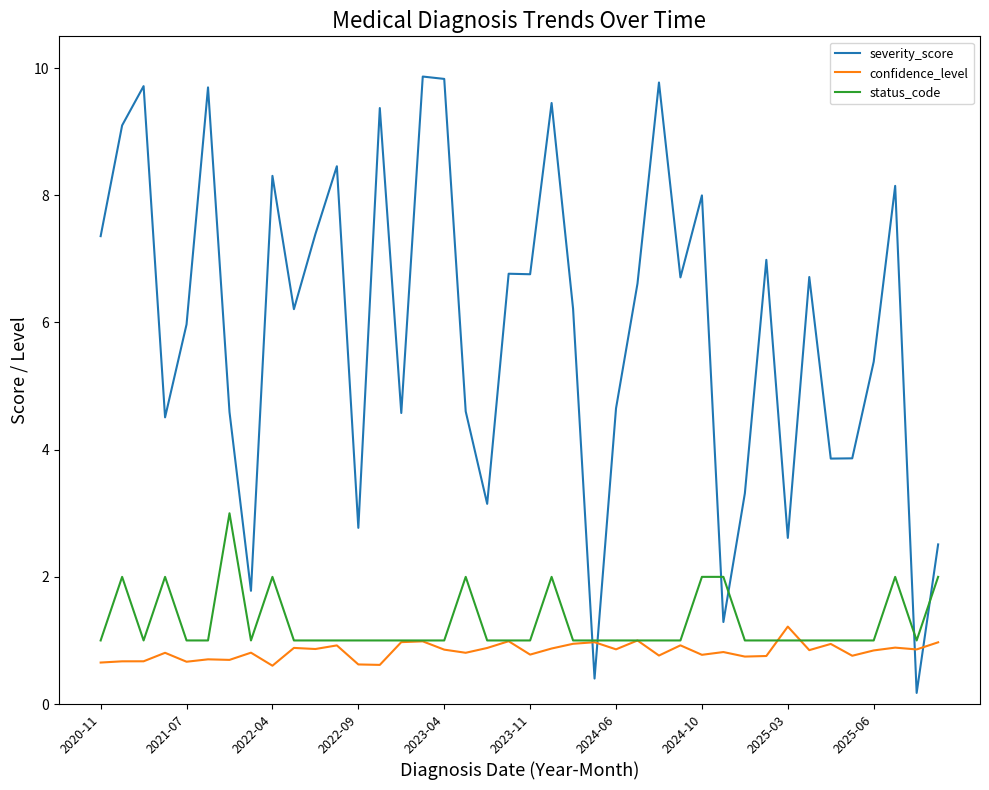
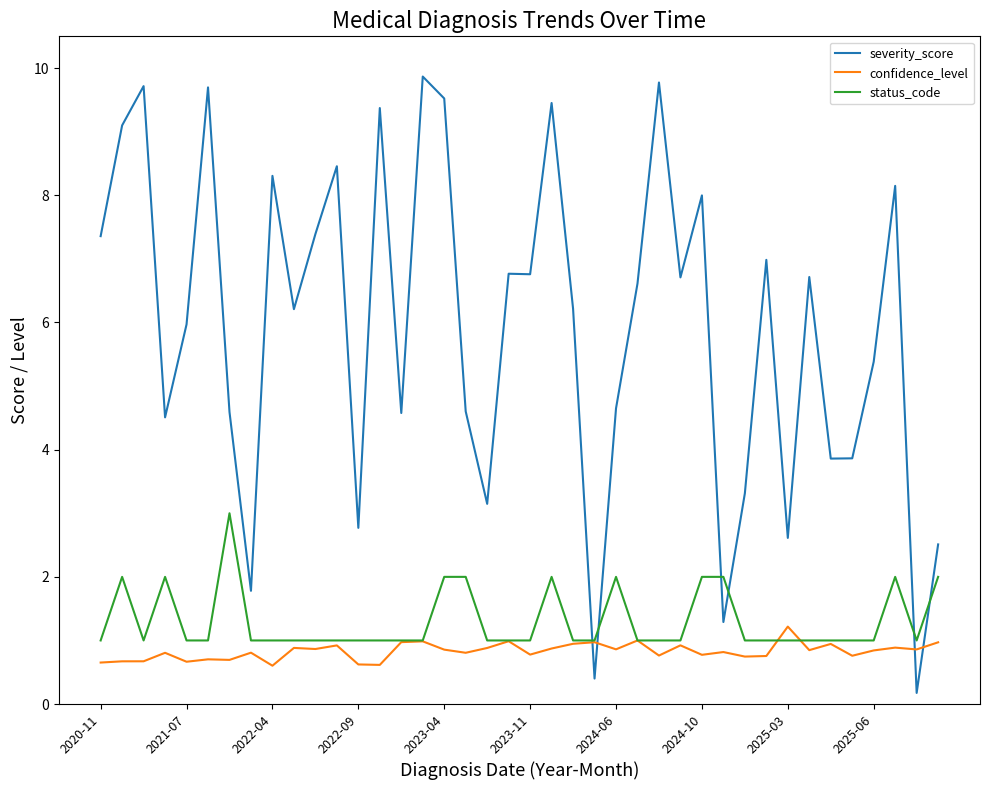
  {
    "severity_score": {
      "2022-04": 8.3,
-     "2023-04": 9.8,
+     "2023-04": 9.5,
      "2024-06": 4.6,
      "2025-03": 2.6
    },
    "confidence_level": {
      "2022-04": 0.6,
      "2023-04": 0.9,
      "2024-06": 0.9,
      "2025-03": 1.2
    },
    "status_code": {
-     "2022-04": 2,
-     "2023-04": 1,
-     "2024-06": 1,
+     "2022-04": 1,
+     "2023-04": 2,
+     "2024-06": 2,
      "2025-03": 1
    }
  }
